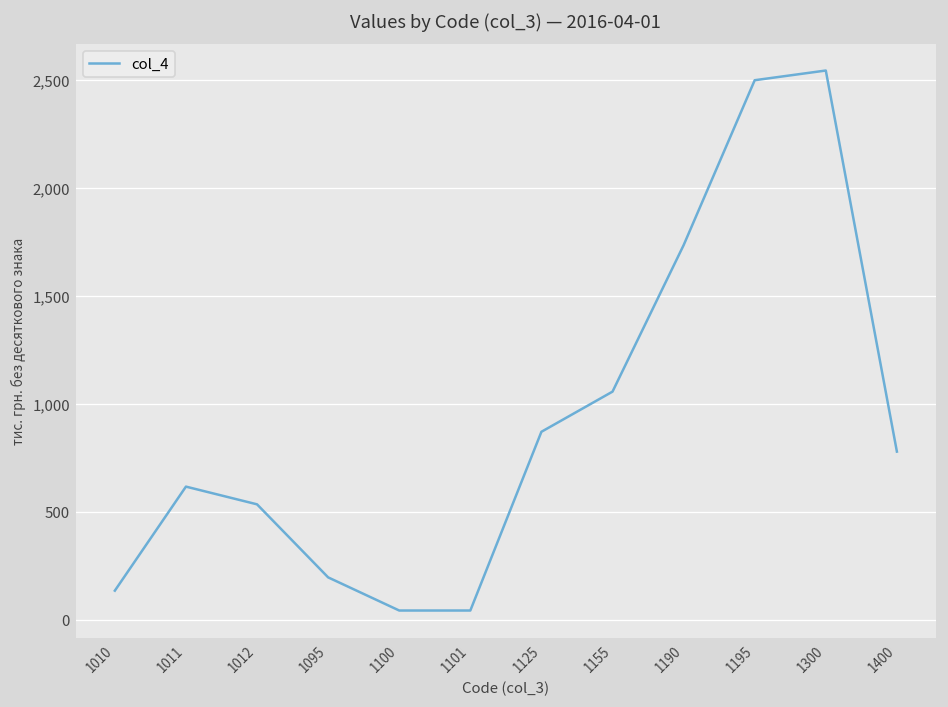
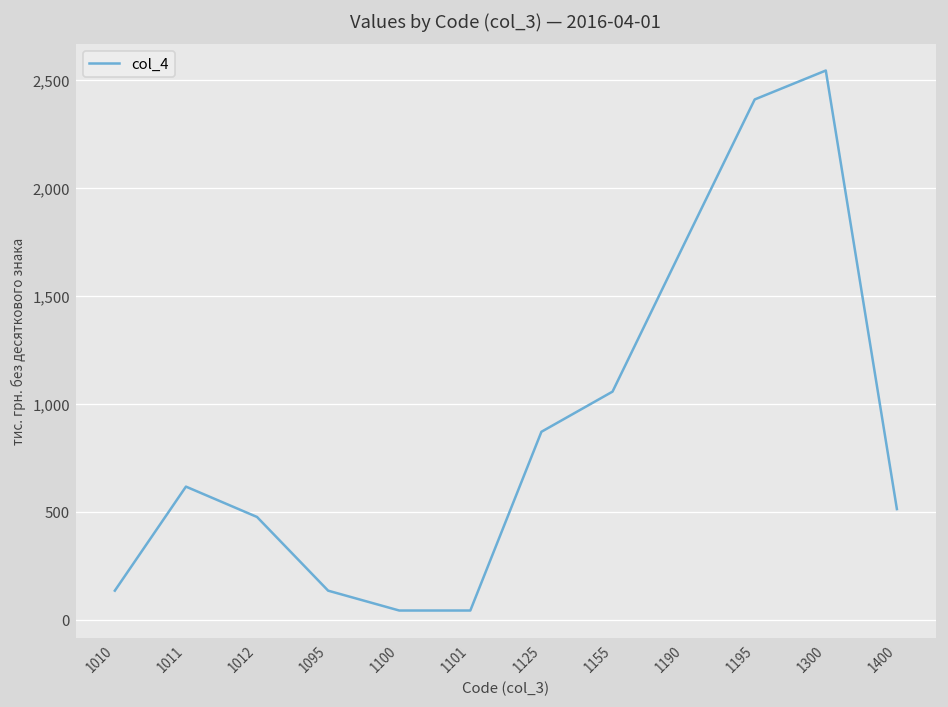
  {
    "1010": "130",
    "1011": "620",
-   "1012": "530",
-   "1095": "200",
+   "1012": "480",
+   "1095": "130",
    "1100": "40",
    "1101": "40",
    "1125": "870",
    "1155": "1,060",
    "1190": "1,730",
-   "1195": "2,500",
+   "1195": "2,410",
    "1300": "2,540",
-   "1400": "780"
+   "1400": "510"
  }
